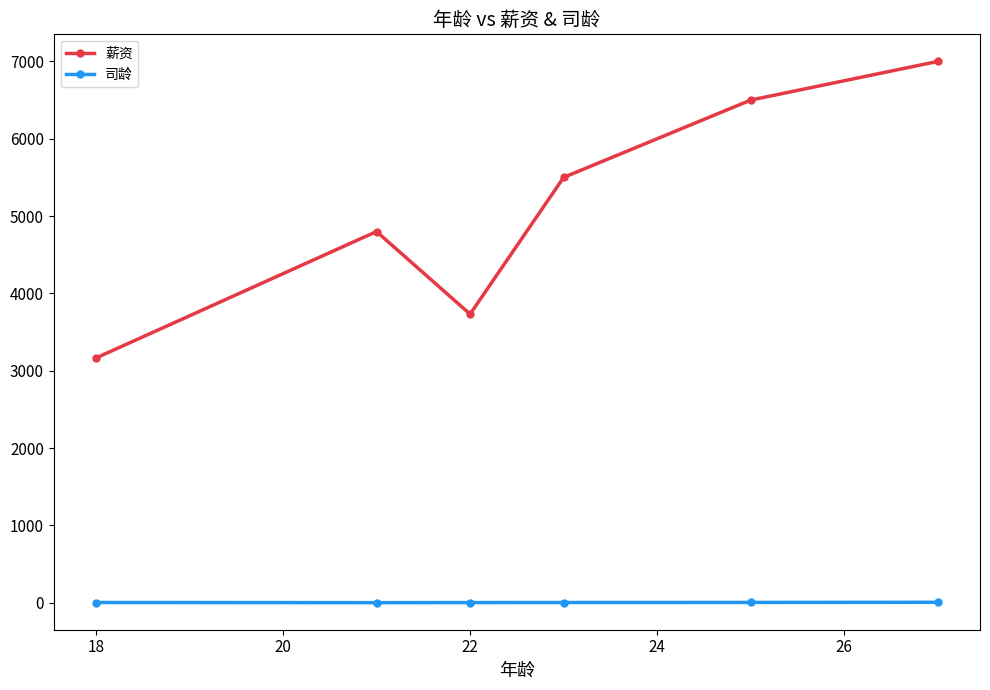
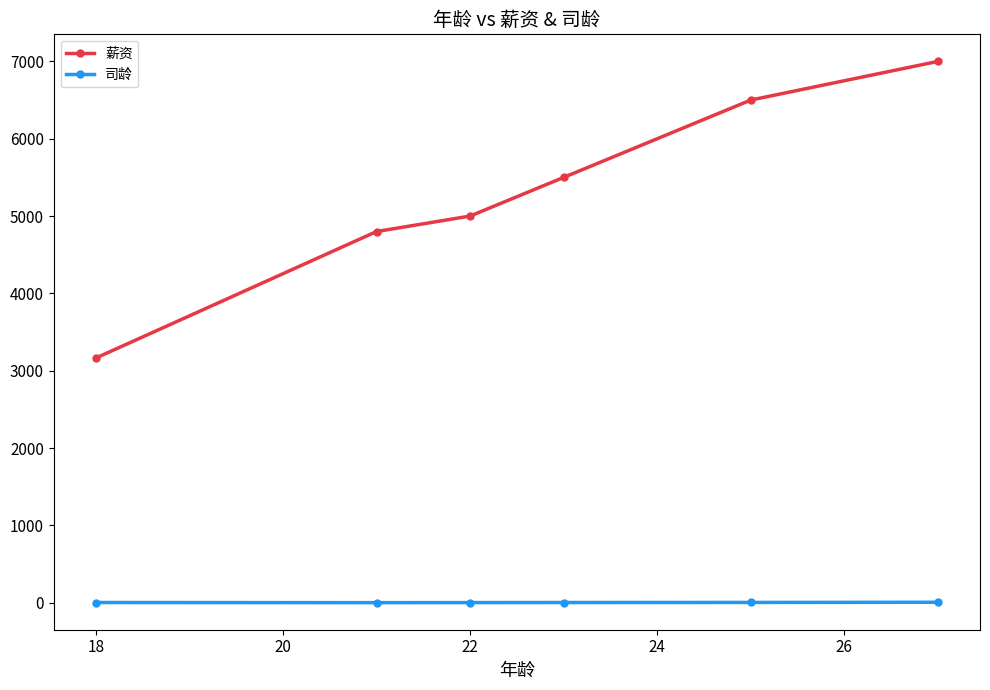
  {
    "薪资": {
      "18": 3200,
-     "22": 3700
+     "22": 5000
    },
    "司龄": {
      "18": 0,
      "22": 0
    }
  }
